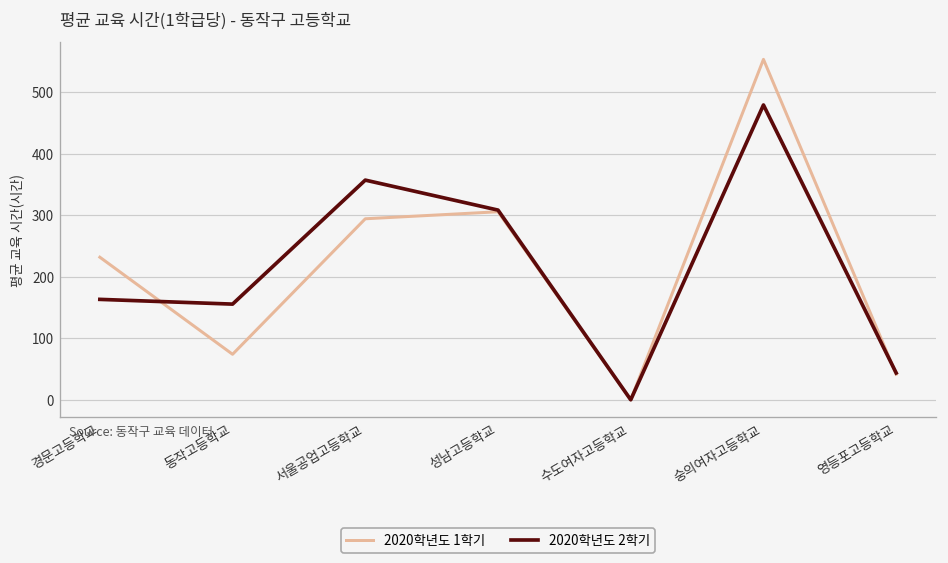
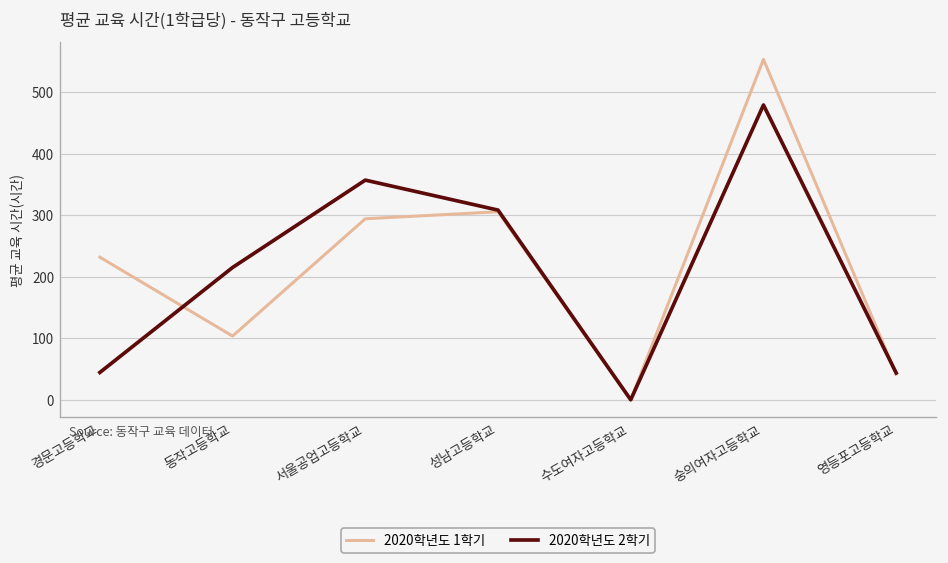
  {
    "2020학년도 1학기": {
      "경문고등학교": 230,
-     "동작고등학교": 70,
+     "동작고등학교": 100,
      "서울공업고등학교": 290,
      "숭의여자고등학교": 550
    },
    "2020학년도 2학기": {
-     "경문고등학교": 160,
-     "동작고등학교": 160,
+     "경문고등학교": 40,
+     "동작고등학교": 220,
      "서울공업고등학교": 360,
      "숭의여자고등학교": 480
    }
  }
